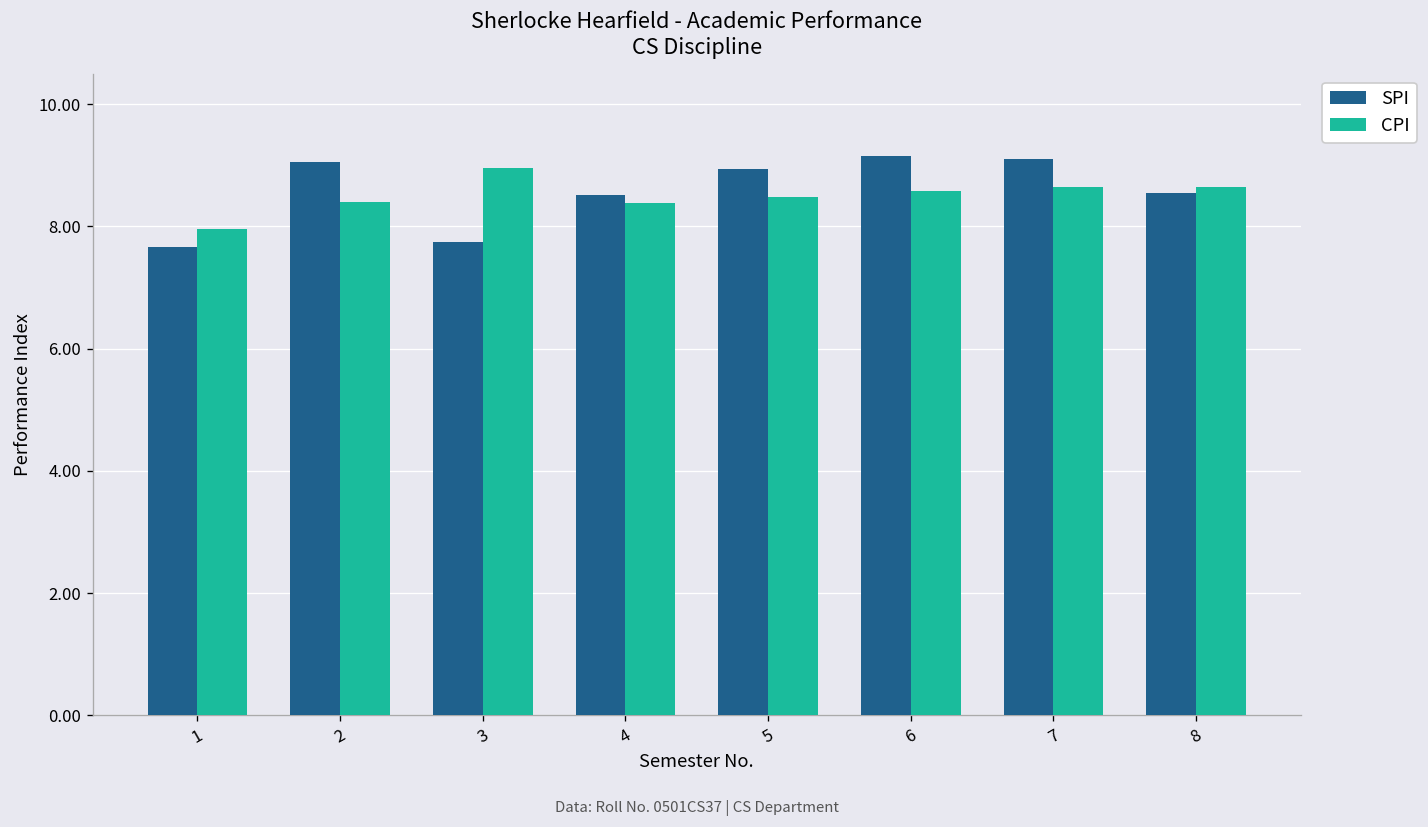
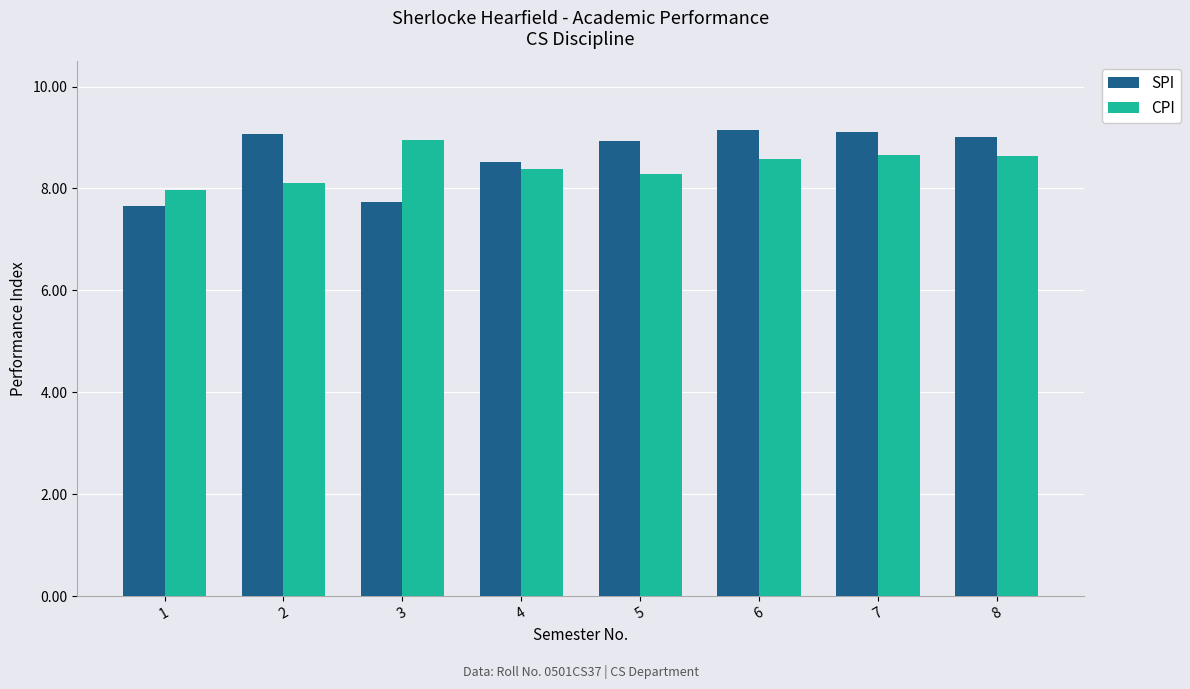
  {
    "SPI": {
      "1": 7.7,
      "2": 9.1,
      "3": 7.7,
      "4": 8.5,
      "5": 8.9,
      "6": 9.2,
      "7": 9.1,
-     "8": 8.6
+     "8": 9.0
    },
    "CPI": {
      "1": 8.0,
-     "2": 8.4,
+     "2": 8.1,
      "3": 9.0,
      "4": 8.4,
-     "5": 8.5,
+     "5": 8.3,
      "6": 8.6,
      "7": 8.7,
      "8": 8.6
    }
  }
